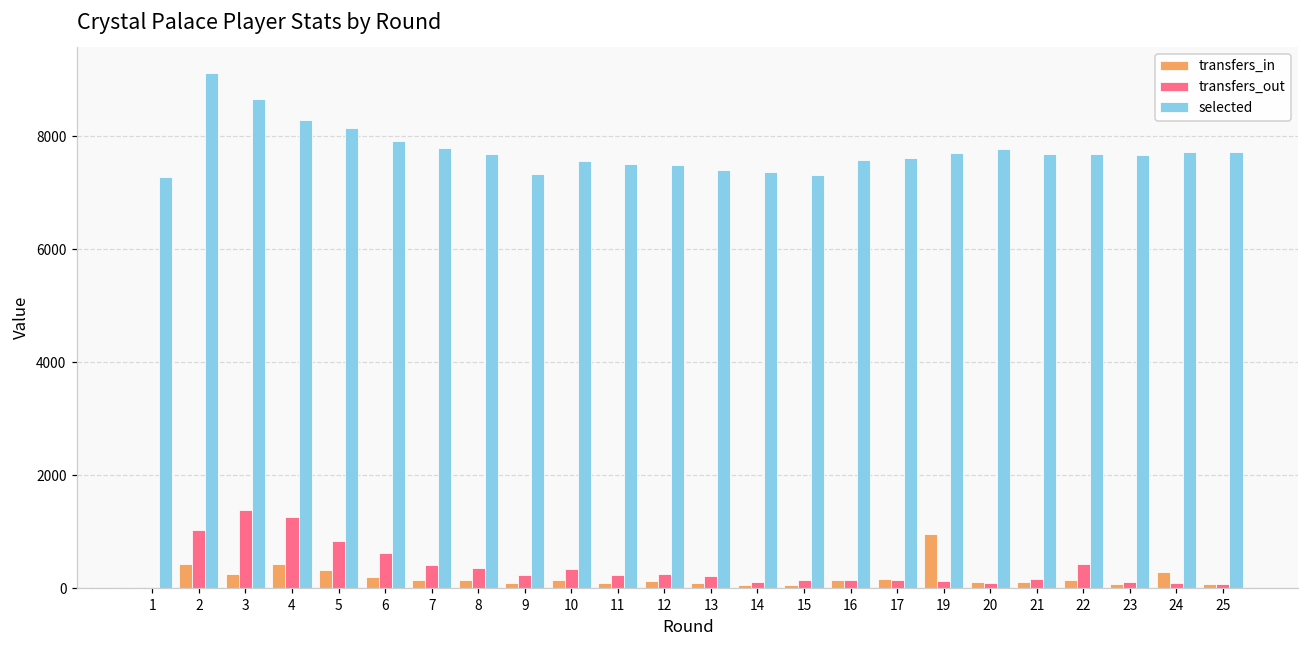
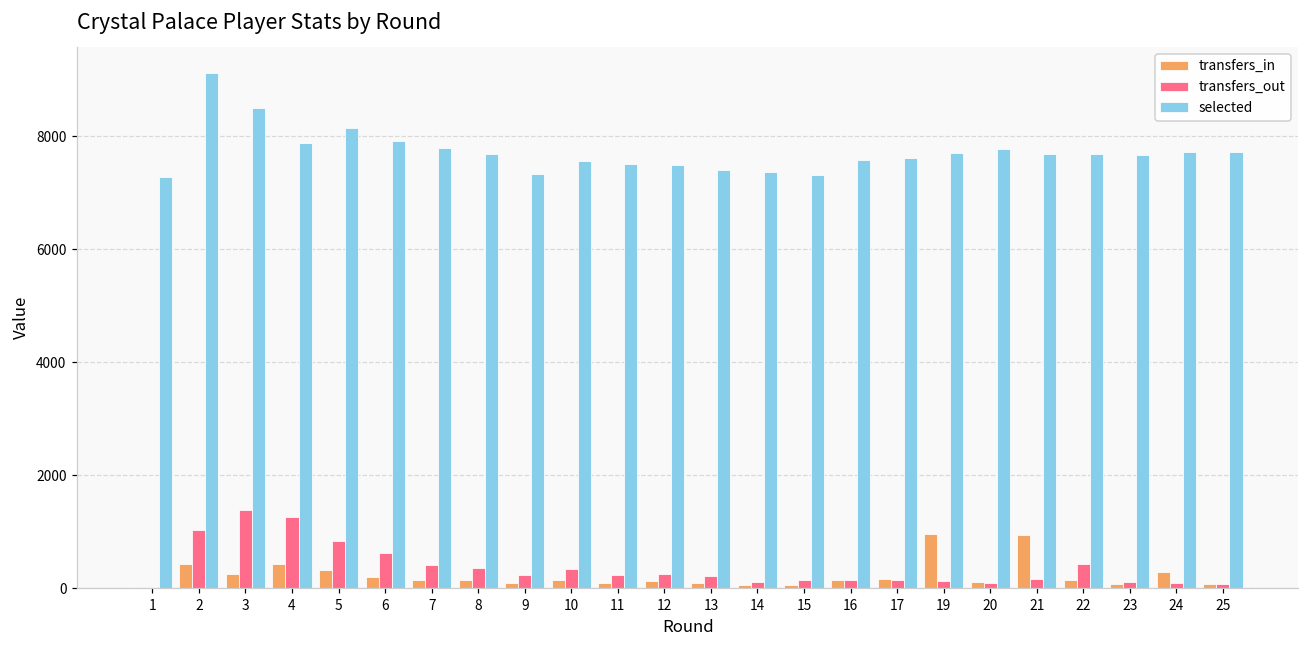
  {
    "transfers_in": {
      "1": 0,
      "2": 400,
      "3": 200,
      "4": 400,
      "5": 300,
      "6": 200,
      "7": 100,
      "8": 100,
      "9": 100,
      "10": 200,
      "11": 100,
      "12": 100,
      "13": 100,
      "14": 100,
      "15": 100,
      "16": 100,
      "17": 200,
      "19": 1000,
      "20": 100,
-     "21": 100,
+     "21": 900,
      "22": 100,
      "23": 100,
      "24": 300,
      "25": 100
    },
    "transfers_out": {
      "1": 0,
      "2": 1000,
      "3": 1400,
      "4": 1300,
      "5": 800,
      "6": 600,
      "7": 400,
      "8": 400,
      "9": 200,
      "10": 300,
      "11": 200,
      "12": 200,
      "13": 200,
      "14": 100,
      "15": 200,
      "16": 100,
      "17": 200,
      "19": 100,
      "20": 100,
      "21": 200,
      "22": 400,
      "23": 100,
      "24": 100,
      "25": 100
    },
    "selected": {
      "1": 7300,
      "2": 9100,
-     "3": 8700,
-     "4": 8300,
+     "3": 8500,
+     "4": 7900,
      "5": 8100,
      "6": 7900,
      "7": 7800,
      "8": 7700,
      "9": 7300,
      "10": 7600,
      "11": 7500,
      "12": 7500,
      "13": 7400,
      "14": 7400,
      "15": 7300,
      "16": 7600,
      "17": 7600,
      "19": 7700,
      "20": 7800,
      "21": 7700,
      "22": 7700,
      "23": 7700,
      "24": 7700,
      "25": 7700
    }
  }
